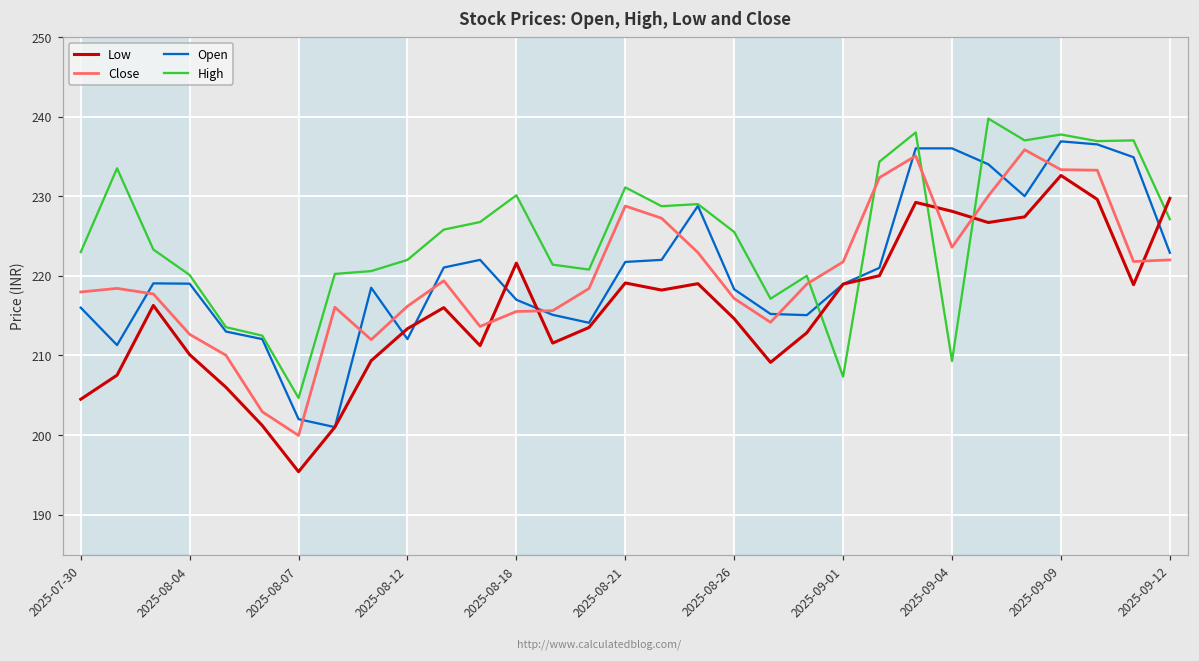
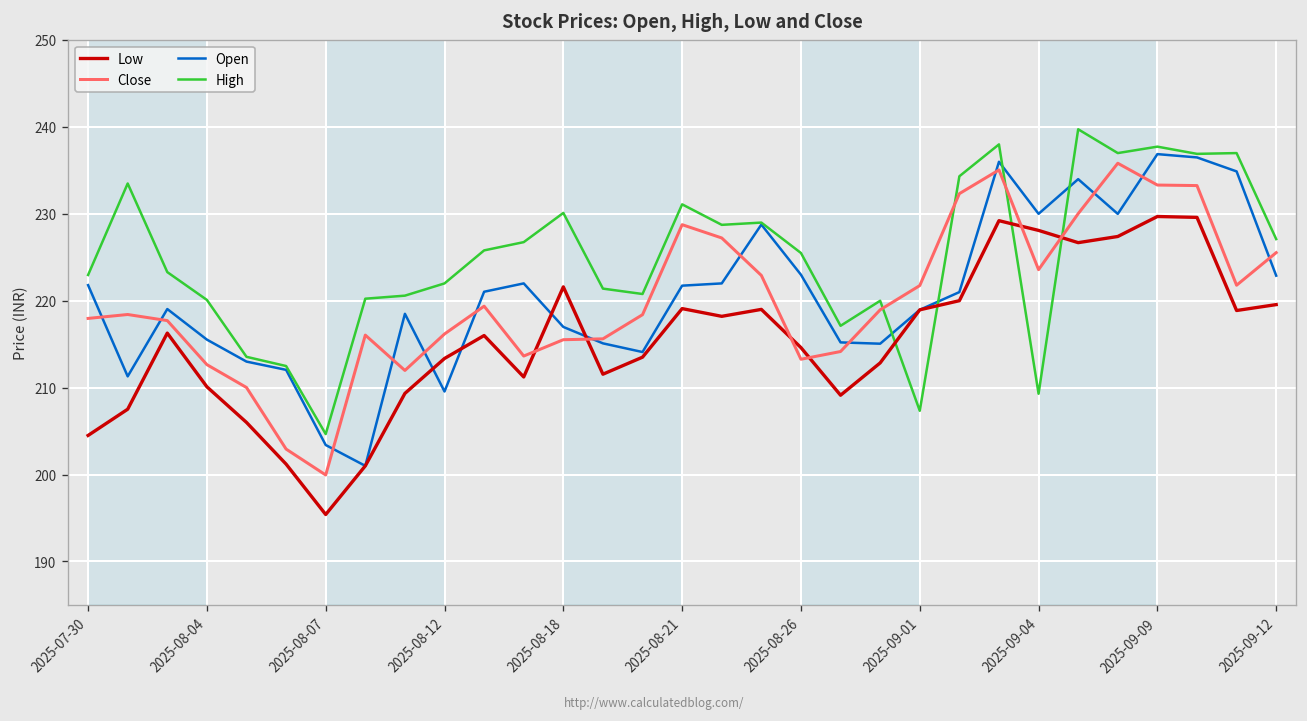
  {
    "Low": {
      "2025-07-30": 205,
      "2025-08-04": 210,
      "2025-08-07": 195,
      "2025-08-12": 213,
      "2025-08-18": 222,
      "2025-08-21": 219,
      "2025-08-26": 215,
      "2025-09-04": 228,
-     "2025-09-09": 233,
-     "2025-09-12": 230
+     "2025-09-09": 230,
+     "2025-09-12": 220
    },
    "Close": {
      "2025-07-30": 218,
      "2025-08-04": 213,
      "2025-08-07": 200,
      "2025-08-12": 216,
      "2025-08-18": 216,
      "2025-08-21": 229,
-     "2025-08-26": 217,
+     "2025-08-26": 213,
      "2025-09-01": 222,
      "2025-09-04": 224,
      "2025-09-09": 233,
-     "2025-09-12": 222
+     "2025-09-12": 226
    },
    "Open": {
-     "2025-07-30": 216,
-     "2025-08-04": 219,
-     "2025-08-07": 202,
-     "2025-08-12": 212,
+     "2025-07-30": 222,
+     "2025-08-04": 216,
+     "2025-08-07": 203,
+     "2025-08-12": 210,
      "2025-08-18": 217,
      "2025-08-21": 222,
-     "2025-08-26": 218,
-     "2025-09-04": 236,
+     "2025-08-26": 223,
+     "2025-09-04": 230,
      "2025-09-09": 237,
      "2025-09-12": 223
    },
    "High": {
      "2025-07-30": 223,
      "2025-08-04": 220,
      "2025-08-07": 205,
      "2025-08-12": 222,
      "2025-08-18": 230,
      "2025-08-21": 231,
      "2025-08-26": 226,
      "2025-09-01": 207,
      "2025-09-04": 209,
      "2025-09-09": 238,
      "2025-09-12": 227
    }
  }
